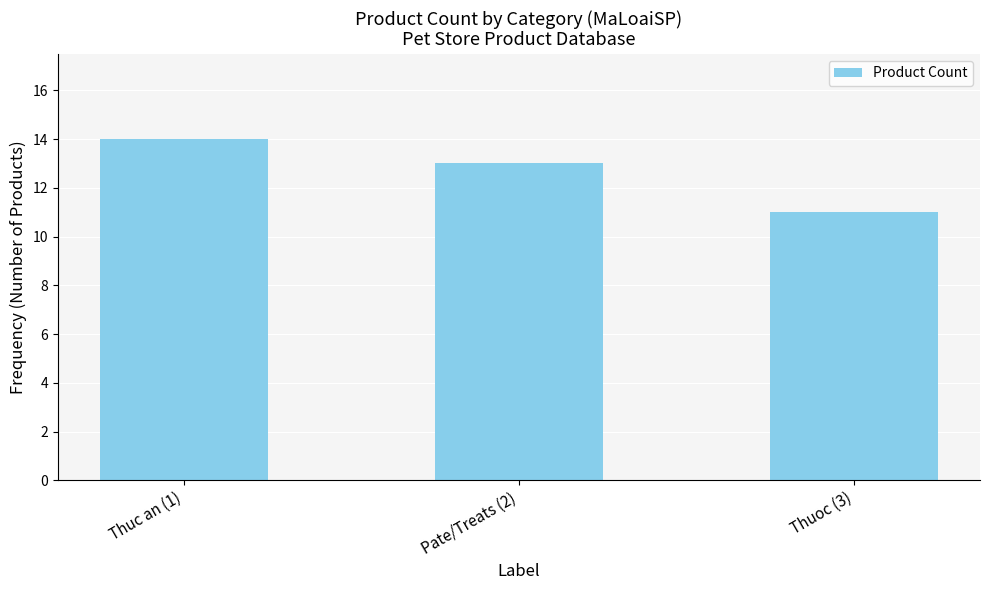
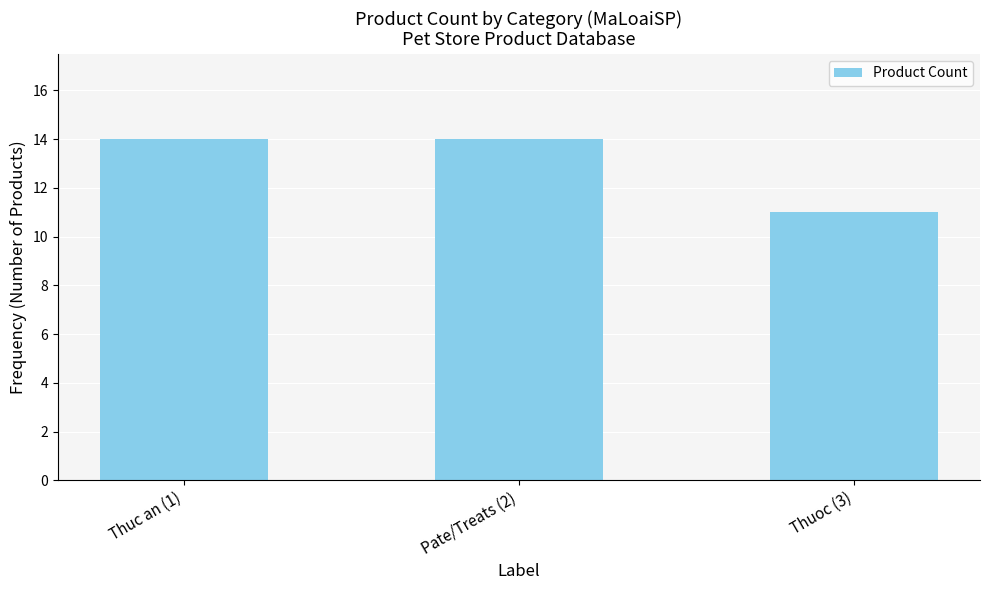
  {
    "Thuc an (1)": 14,
-   "Pate/Treats (2)": 13,
+   "Pate/Treats (2)": 14,
    "Thuoc (3)": 11
  }
